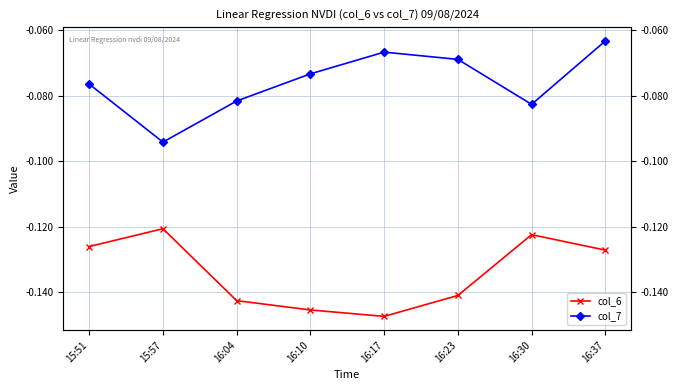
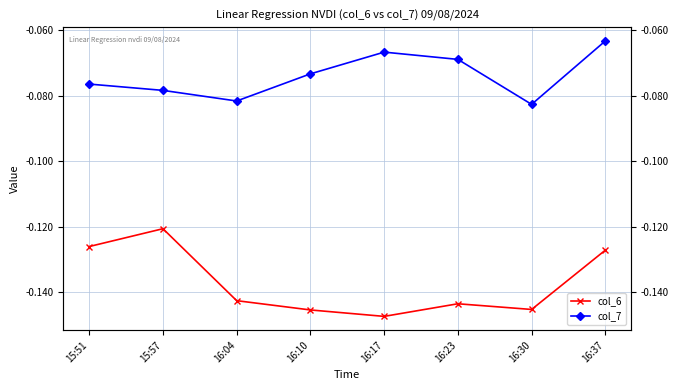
  {
    "col_6": {
      "15:51": -0.126,
      "15:57": -0.121,
      "16:04": -0.143,
      "16:10": -0.145,
      "16:17": -0.147,
-     "16:23": -0.141,
-     "16:30": -0.122,
+     "16:23": -0.144,
+     "16:30": -0.145,
      "16:37": -0.127
    },
    "col_7": {
      "15:51": -0.076,
-     "15:57": -0.094,
+     "15:57": -0.078,
      "16:04": -0.082,
      "16:10": -0.073,
      "16:17": -0.067,
      "16:23": -0.069,
      "16:30": -0.083,
      "16:37": -0.063
    }
  }
